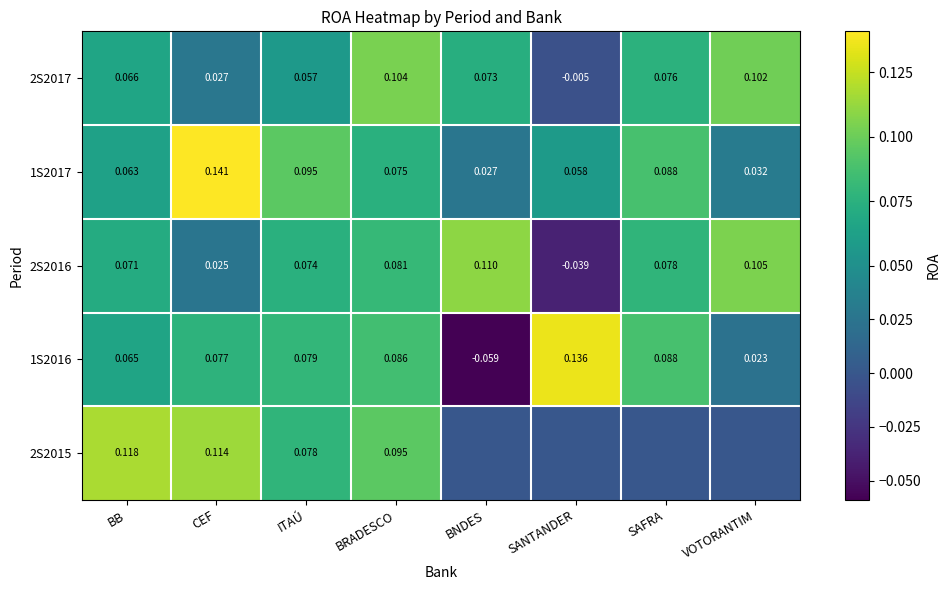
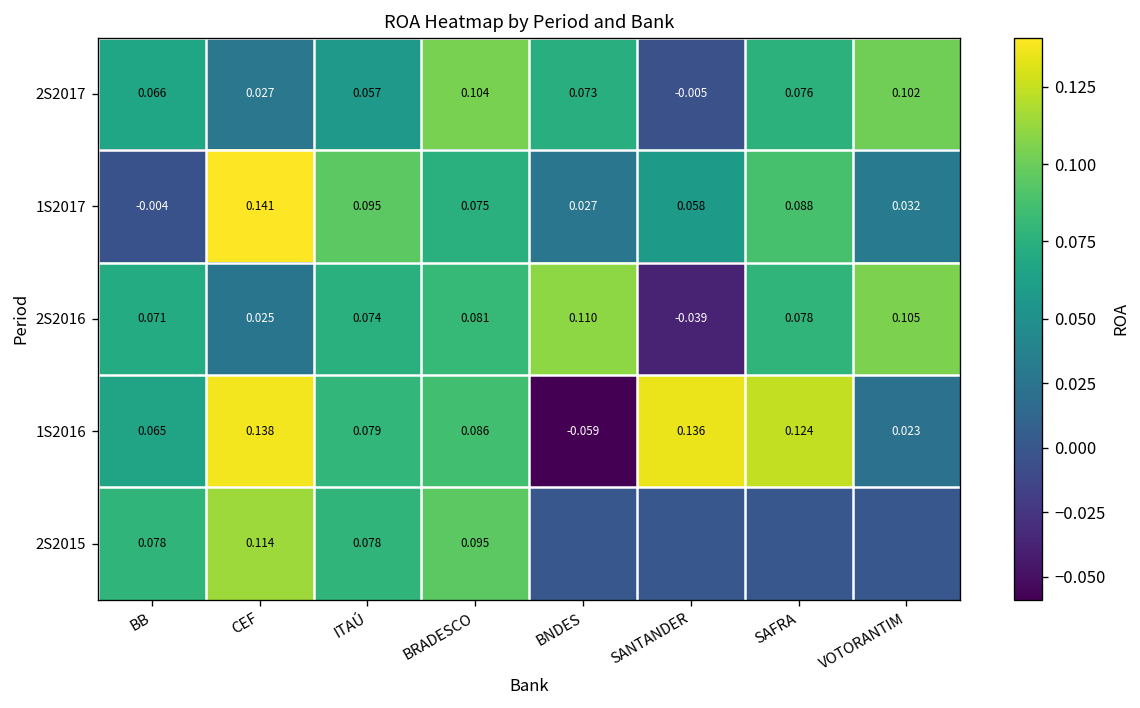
  {
    "2S2017": {
      "BB": 0.066,
      "CEF": 0.027,
      "ITAÚ": 0.057,
      "BRADESCO": 0.104,
      "BNDES": 0.073,
      "SANTANDER": -0.005,
      "SAFRA": 0.076,
      "VOTORANTIM": 0.102
    },
    "1S2017": {
-     "BB": 0.063,
+     "BB": -0.004,
      "CEF": 0.141,
      "ITAÚ": 0.095,
      "BRADESCO": 0.075,
      "BNDES": 0.027,
      "SANTANDER": 0.058,
      "SAFRA": 0.088,
      "VOTORANTIM": 0.032
    },
    "2S2016": {
      "BB": 0.071,
      "CEF": 0.025,
      "ITAÚ": 0.074,
      "BRADESCO": 0.081,
      "BNDES": 0.110,
      "SANTANDER": -0.039,
      "SAFRA": 0.078,
      "VOTORANTIM": 0.105
    },
    "1S2016": {
      "BB": 0.065,
-     "CEF": 0.077,
+     "CEF": 0.138,
      "ITAÚ": 0.079,
      "BRADESCO": 0.086,
      "BNDES": -0.059,
      "SANTANDER": 0.136,
-     "SAFRA": 0.088,
+     "SAFRA": 0.124,
      "VOTORANTIM": 0.023
    },
    "2S2015": {
-     "BB": 0.118,
+     "BB": 0.078,
      "CEF": 0.114,
      "ITAÚ": 0.078,
      "BRADESCO": 0.095
    }
  }
